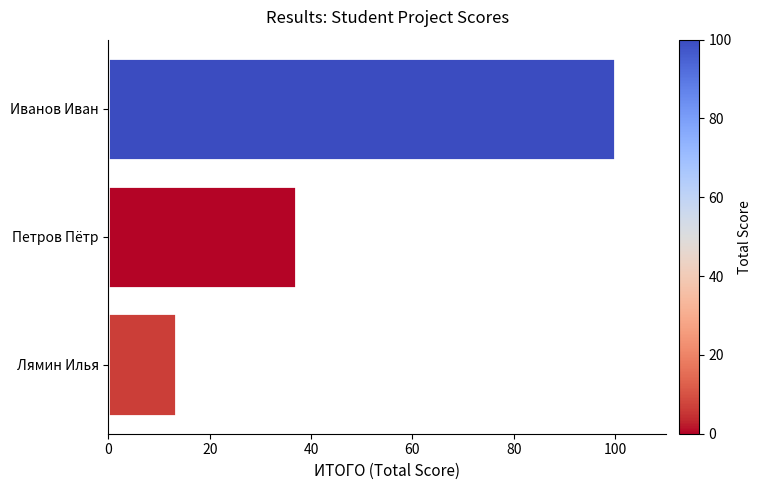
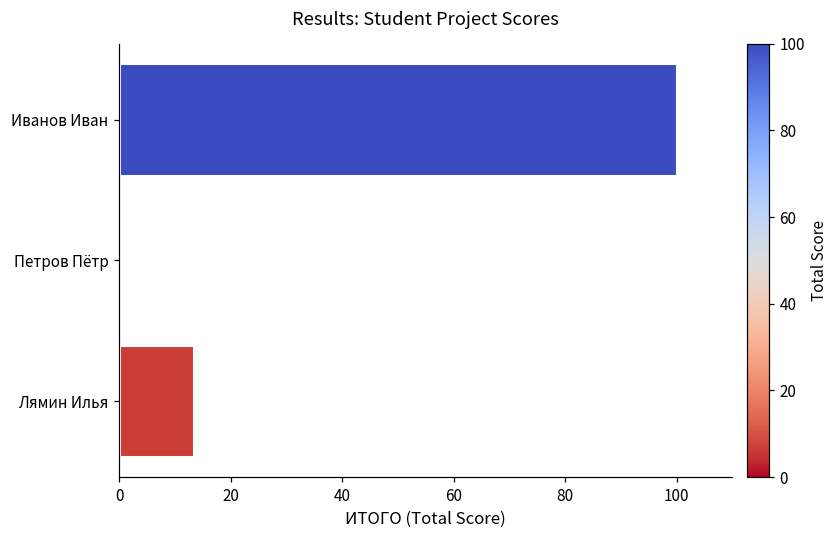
  {
    "Иванов Иван": 100,
-   "Петров Пётр": 37,
+   "Петров Пётр": 0,
    "Лямин Илья": 13
  }
